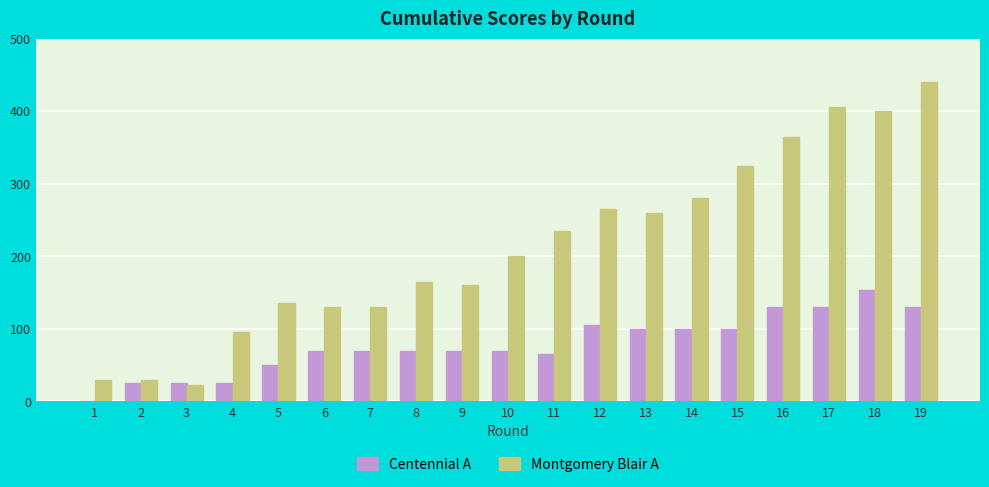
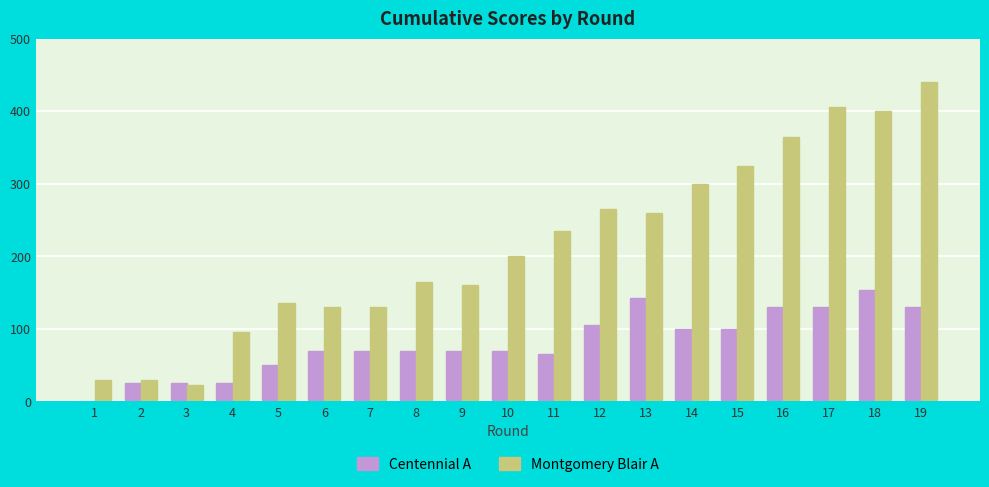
  {
    "Centennial A": {
      "1": 0,
      "2": 30,
      "3": 30,
      "4": 30,
      "5": 50,
      "6": 70,
      "7": 70,
      "8": 70,
      "9": 70,
      "10": 70,
      "11": 70,
      "12": 110,
-     "13": 100,
+     "13": 140,
      "14": 100,
      "15": 100,
      "16": 130,
      "17": 130,
      "18": 150,
      "19": 130
    },
    "Montgomery Blair A": {
      "1": 30,
      "2": 30,
      "3": 20,
      "4": 100,
      "5": 140,
      "6": 130,
      "7": 130,
      "8": 170,
      "9": 160,
      "10": 200,
      "11": 240,
      "12": 270,
      "13": 260,
-     "14": 280,
+     "14": 300,
      "15": 330,
      "16": 370,
      "17": 410,
      "18": 400,
      "19": 440
    }
  }
